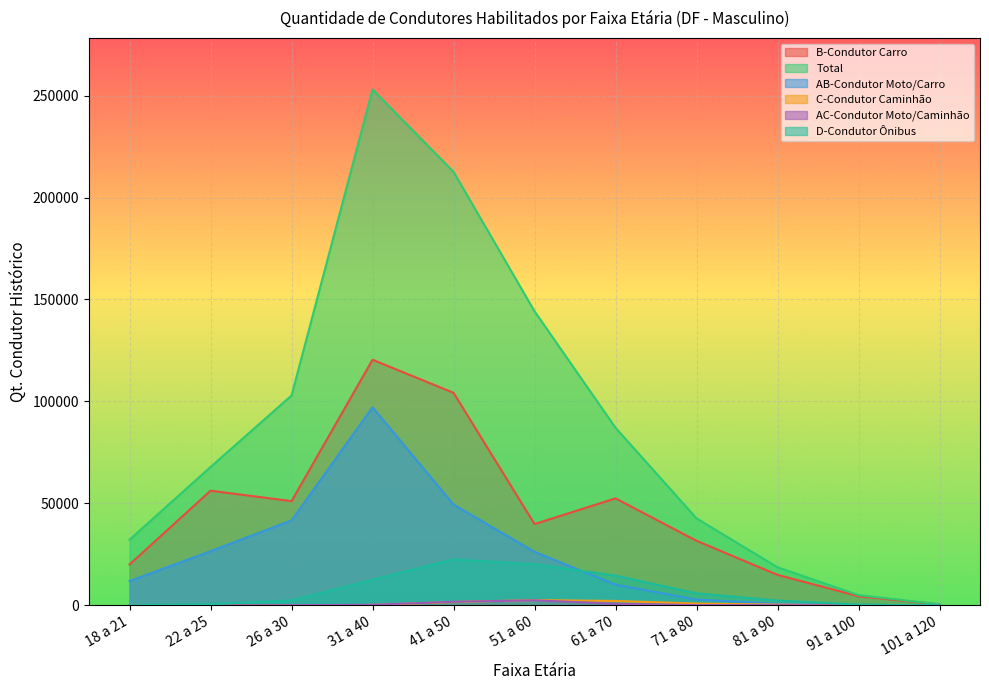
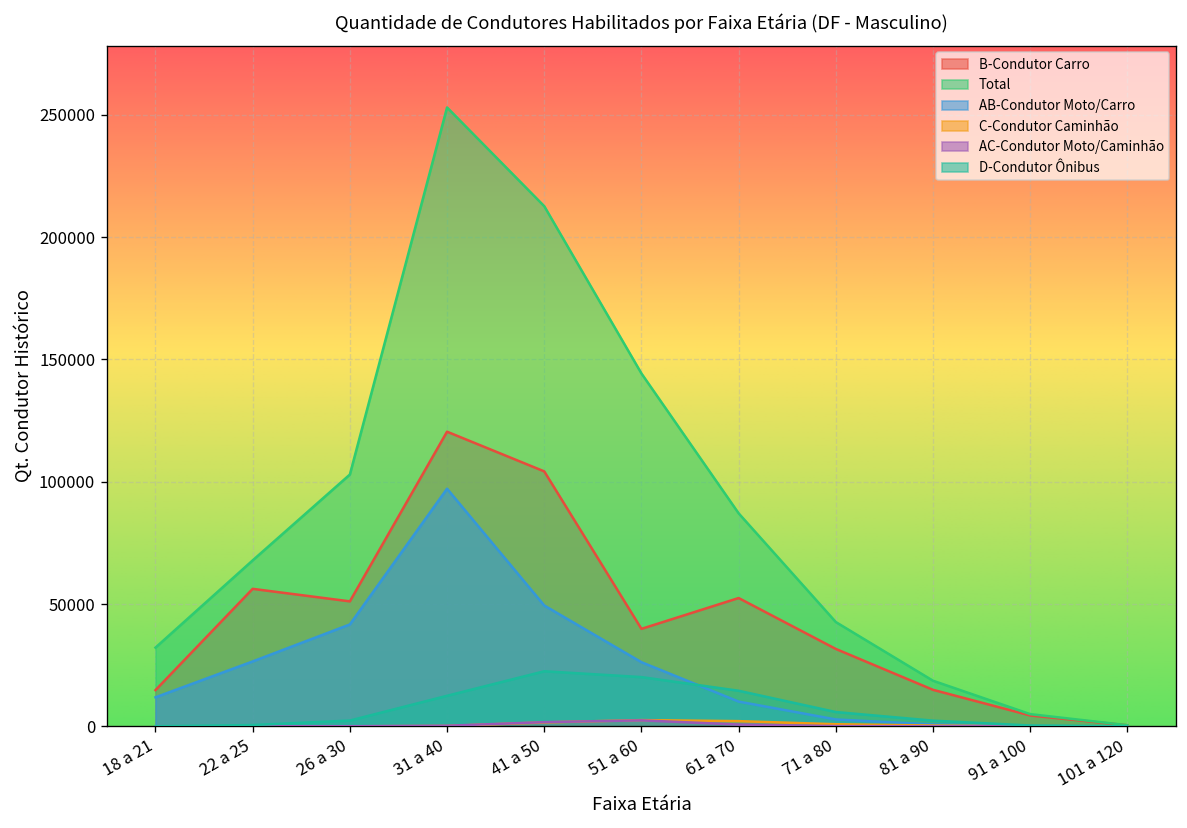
  {
    "B-Condutor Carro": {
-     "18 a 21": 20000,
+     "18 a 21": 15000,
      "22 a 25": 56000,
      "26 a 30": 51000,
      "31 a 40": 120000,
      "41 a 50": 104000,
      "51 a 60": 40000,
      "61 a 70": 52000,
      "71 a 80": 32000,
      "81 a 90": 15000
    },
    "AB-Condutor Moto/Carro": {
      "18 a 21": 12000,
      "22 a 25": 27000,
      "26 a 30": 42000,
      "31 a 40": 97000,
      "41 a 50": 49000,
      "51 a 60": 26000,
      "61 a 70": 10000,
      "71 a 80": 3000
    },
    "C-Condutor Caminhão": {
      "61 a 70": 2000
    },
    "AC-Condutor Moto/Caminhão": {
      "61 a 70": 1000
    }
  }
